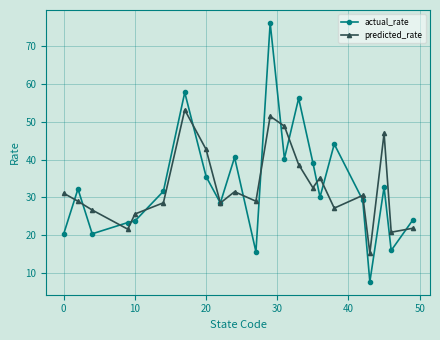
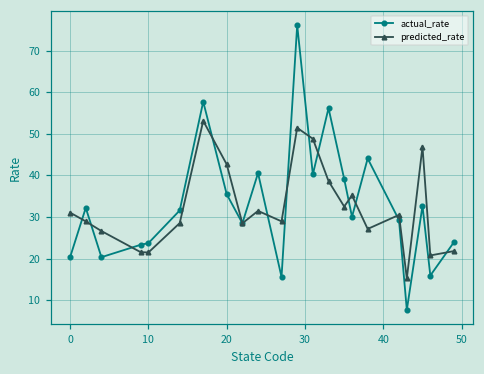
  {
    "actual_rate": {
      "0": 20,
      "10": 24,
      "20": 35
    },
    "predicted_rate": {
      "0": 31,
-     "10": 26,
+     "10": 21,
      "20": 43
    }
  }
